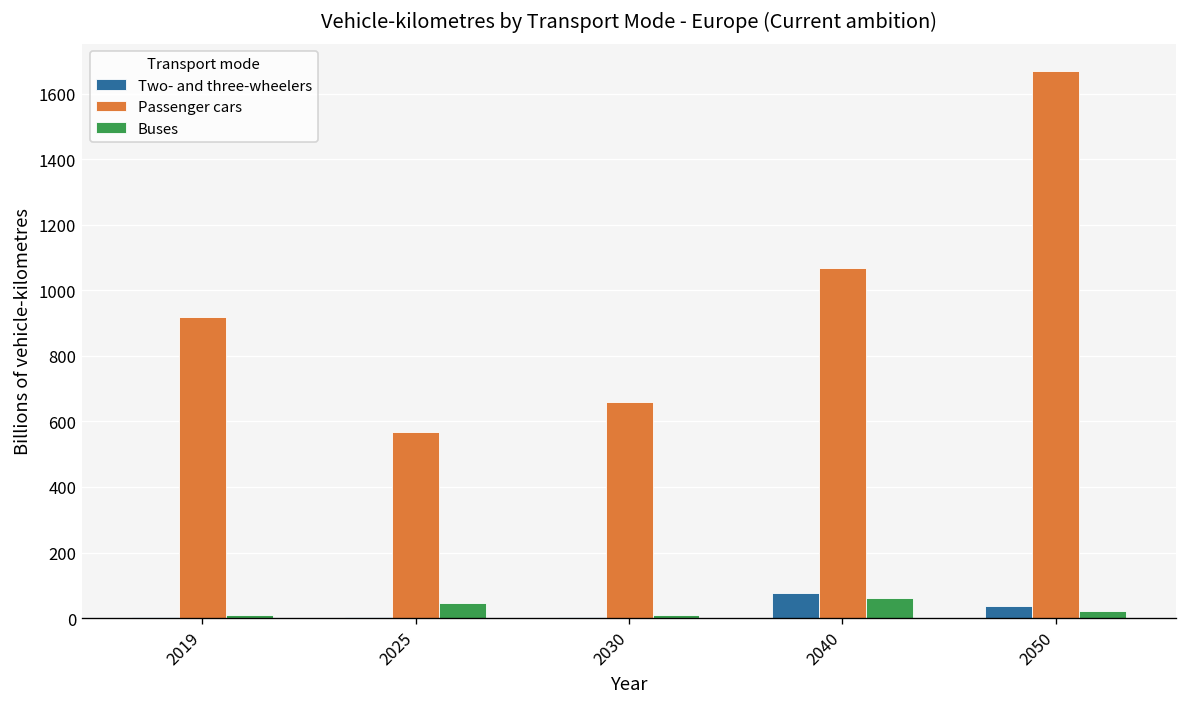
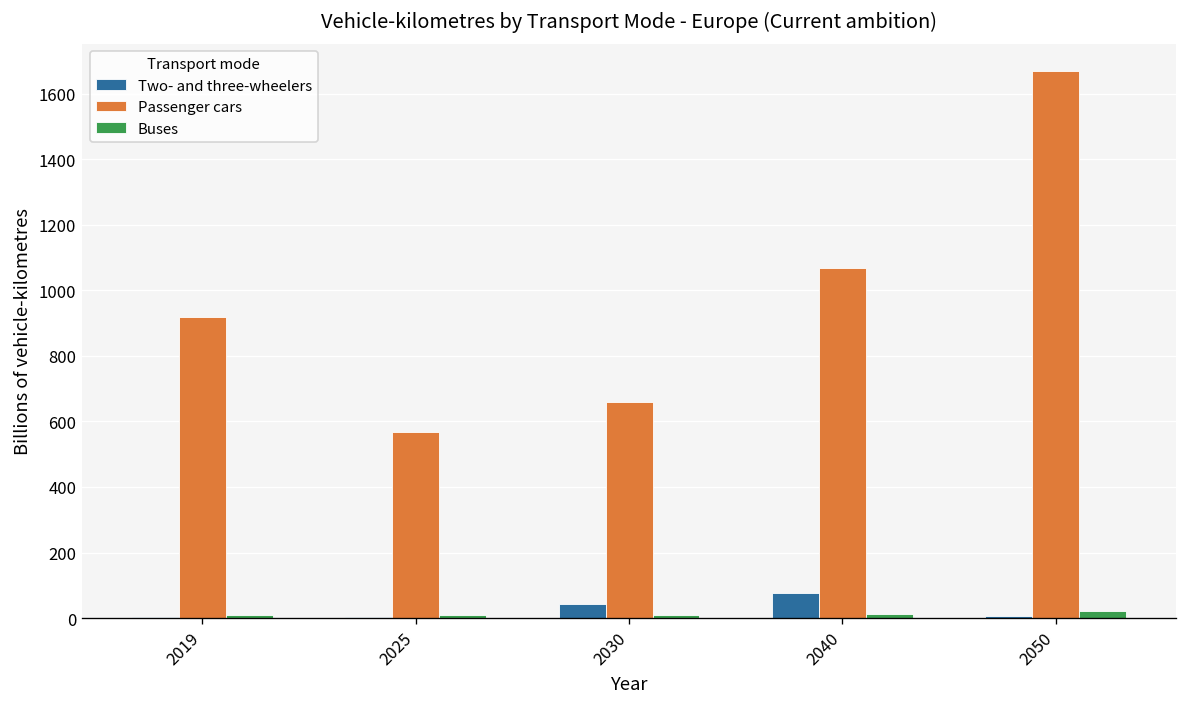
  {
    "Two- and three-wheelers": {
-     "2030": 0,
+     "2030": 40,
      "2040": 80,
-     "2050": 40
+     "2050": 10
    },
    "Passenger cars": {
      "2019": 920,
      "2025": 570,
      "2030": 660,
      "2040": 1070,
      "2050": 1670
    },
    "Buses": {
-     "2025": 50,
+     "2025": 10,
      "2030": 10,
-     "2040": 60,
+     "2040": 10,
      "2050": 20
    }
  }
